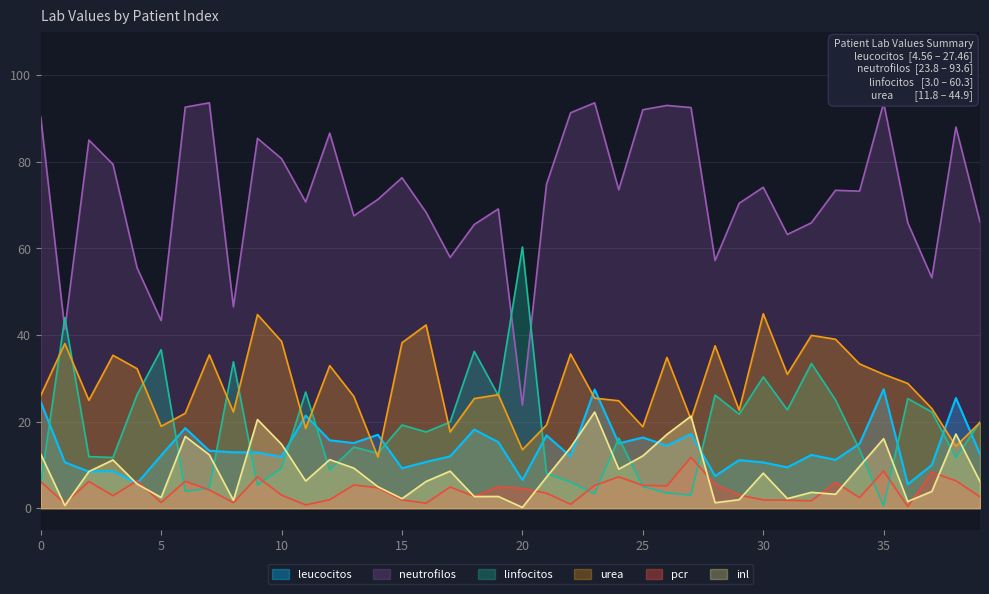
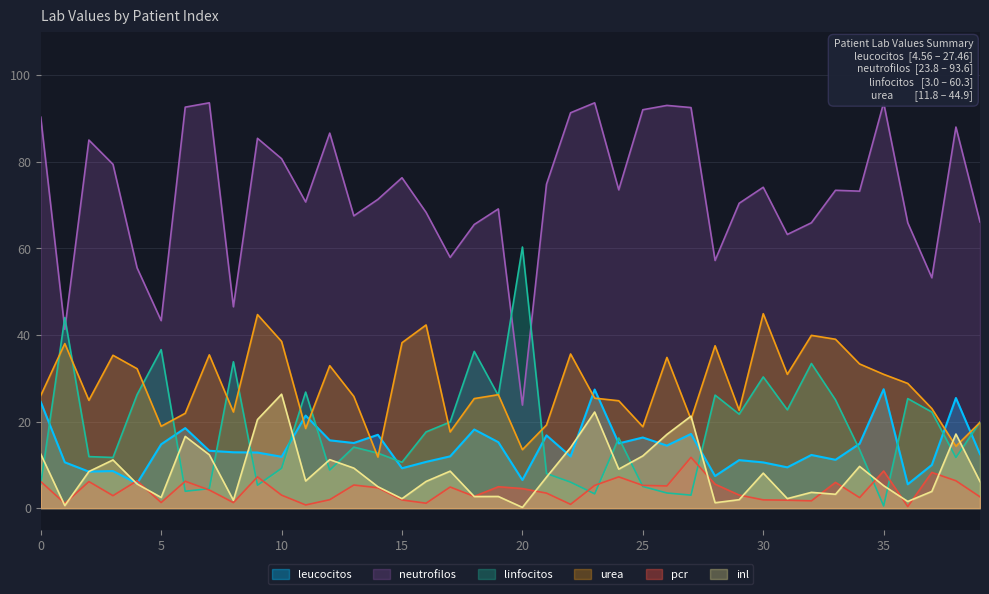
  {
    "leucocitos": {
      "0": 25,
-     "5": 12,
+     "5": 15,
      "10": 12,
      "15": 9,
      "20": 6,
      "25": 16,
      "30": 11,
      "35": 27
    },
    "neutrofilos": {
      "0": 90,
      "5": 43,
      "10": 81,
      "15": 76,
      "20": 24,
      "25": 92,
      "30": 74
    },
    "linfocitos": {
      "0": 6,
      "5": 37,
      "10": 9,
-     "15": 19,
+     "15": 11,
      "20": 60,
      "30": 30,
      "35": 1
    },
    "inl": {
      "0": 12,
      "5": 2,
-     "10": 15,
+     "10": 26,
      "20": 0,
      "25": 12,
      "30": 8,
-     "35": 16
+     "35": 5
    }
  }
